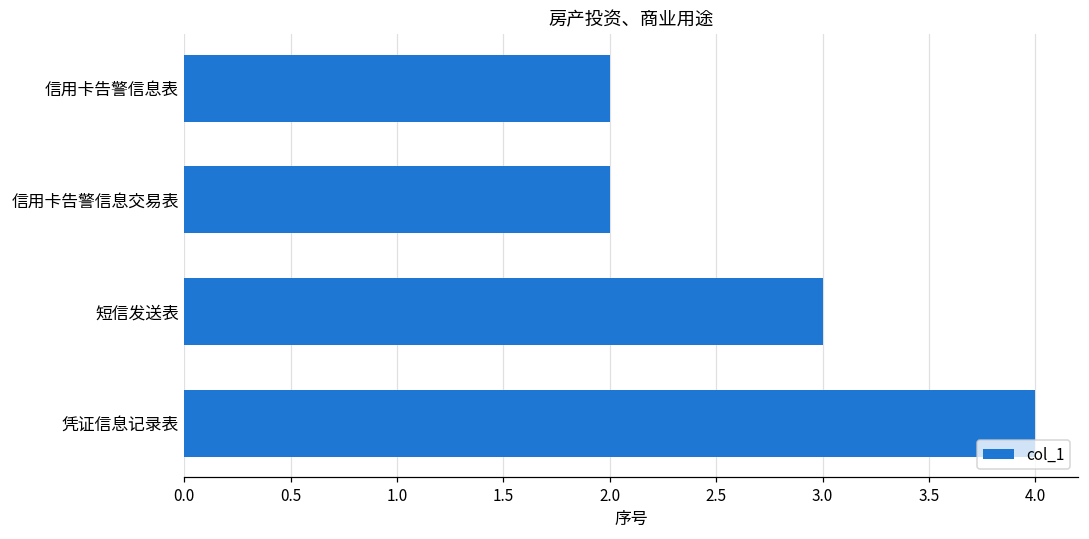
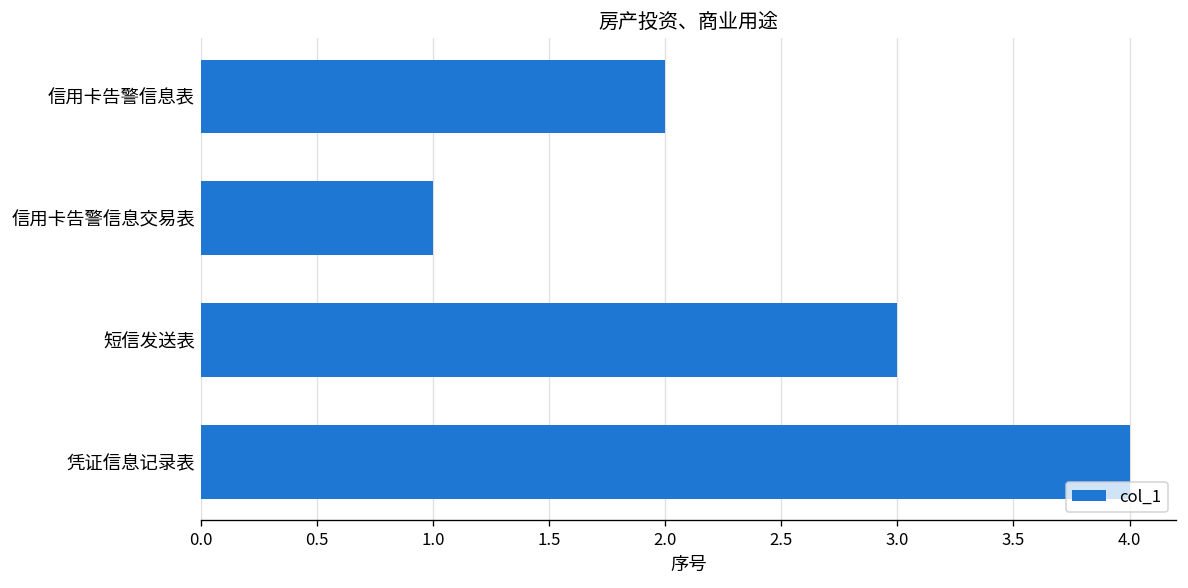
  {
    "信用卡告警信息表": 2,
-   "信用卡告警信息交易表": 2,
+   "信用卡告警信息交易表": 1,
    "短信发送表": 3,
    "凭证信息记录表": 4
  }
